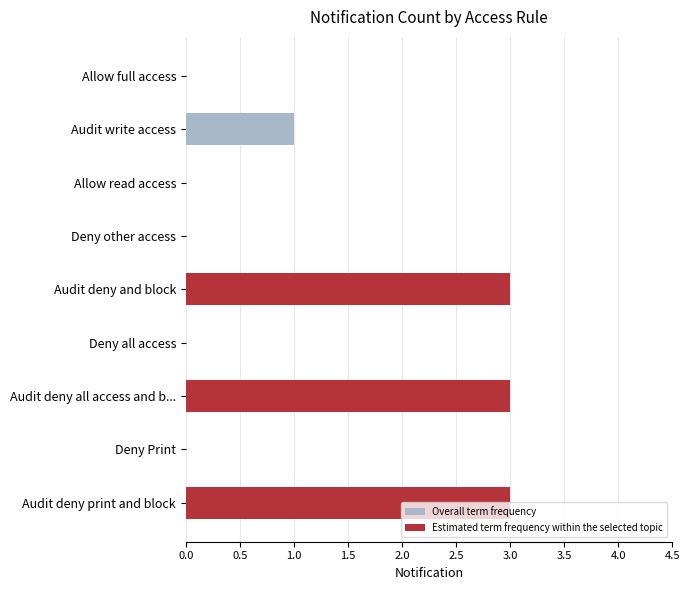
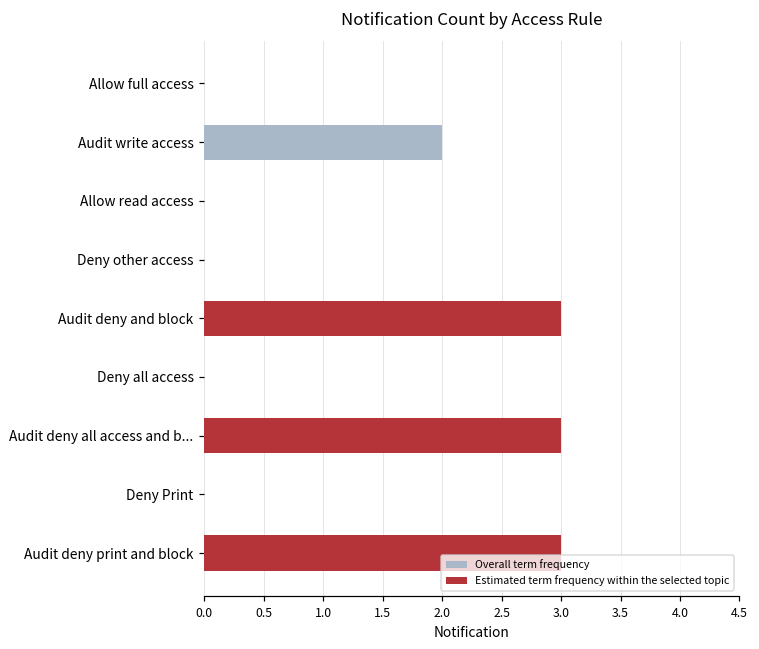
  {
    "Overall term frequency": {
      "Allow full access": 0,
-     "Audit write access": 1,
+     "Audit write access": 2,
      "Allow read access": 0,
      "Deny other access": 0,
      "Audit deny and block": 3,
      "Deny all access": 0,
      "Audit deny all access and b...": 3,
      "Deny Print": 0
    },
    "Estimated term frequency within the selected topic": {
      "Allow full access": 0,
      "Audit write access": 0,
      "Allow read access": 0,
      "Deny other access": 0,
      "Audit deny and block": 3,
      "Deny all access": 0,
      "Audit deny all access and b...": 3,
      "Deny Print": 0
    }
  }
